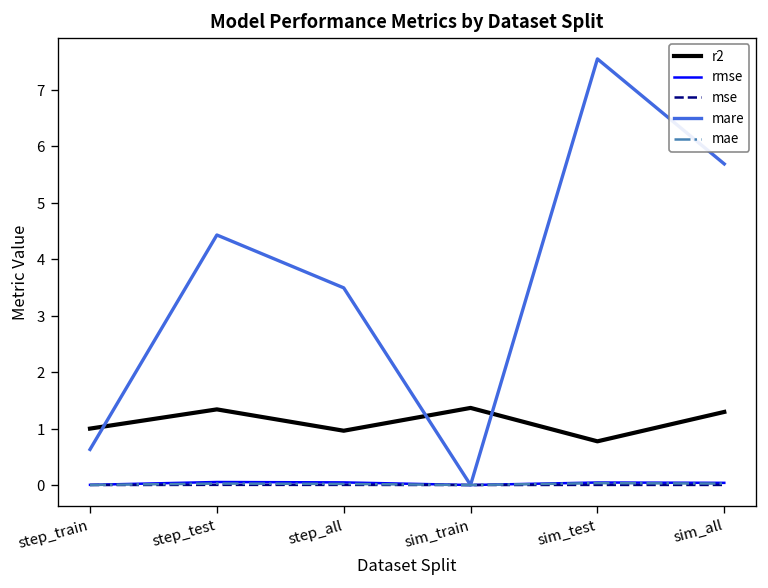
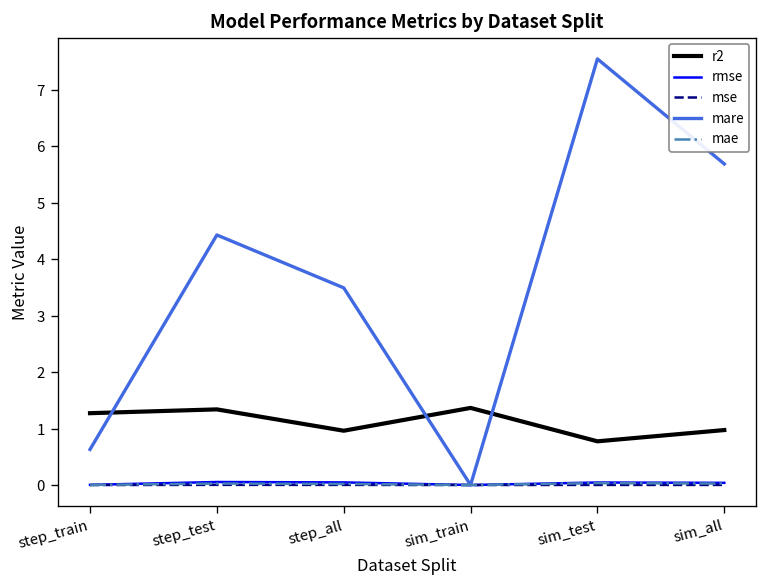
  {
    "r2": {
-     "step_train": 1.0,
+     "step_train": 1.3,
      "step_test": 1.3,
      "step_all": 1.0,
      "sim_train": 1.4,
      "sim_test": 0.8,
-     "sim_all": 1.3
+     "sim_all": 1.0
    }
  }
